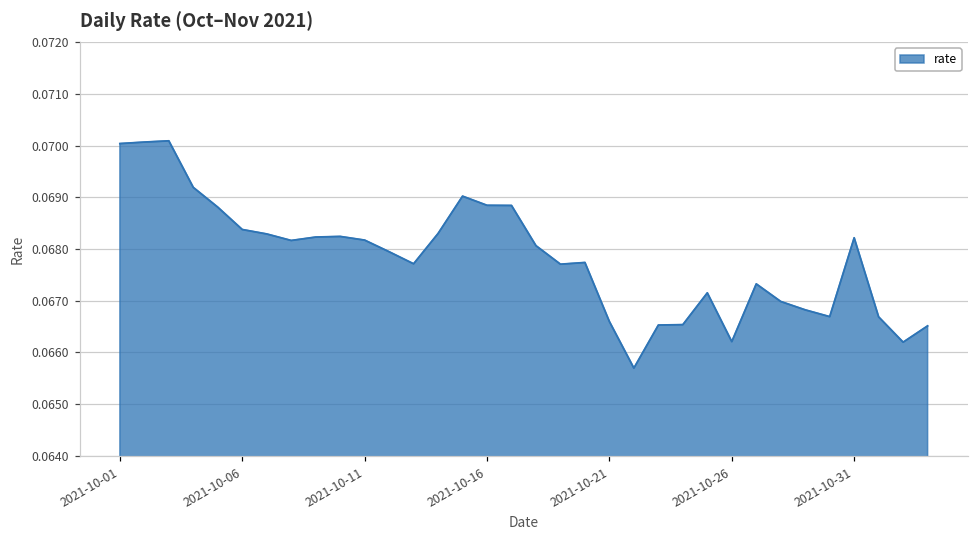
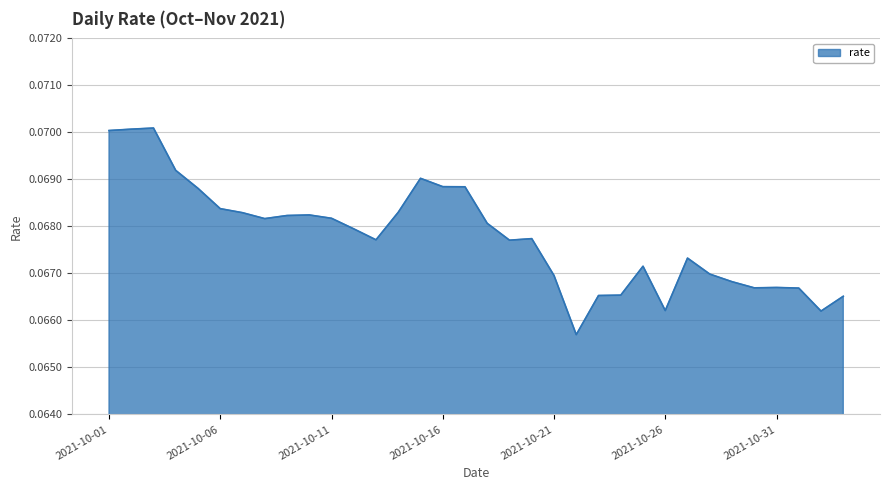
  {
    "2021-10-01": 0.0700,
    "2021-10-06": 0.0684,
    "2021-10-11": 0.0682,
    "2021-10-16": 0.0688,
-   "2021-10-21": 0.0666,
+   "2021-10-21": 0.0670,
    "2021-10-26": 0.0662,
-   "2021-10-31": 0.0682
+   "2021-10-31": 0.0667
  }
